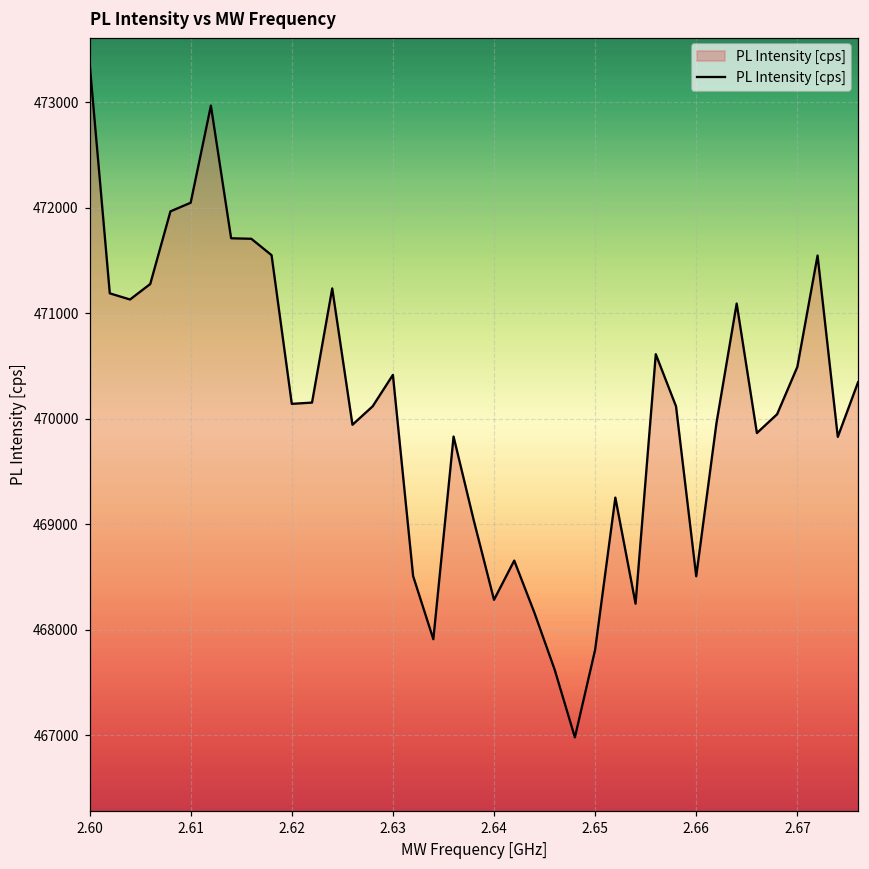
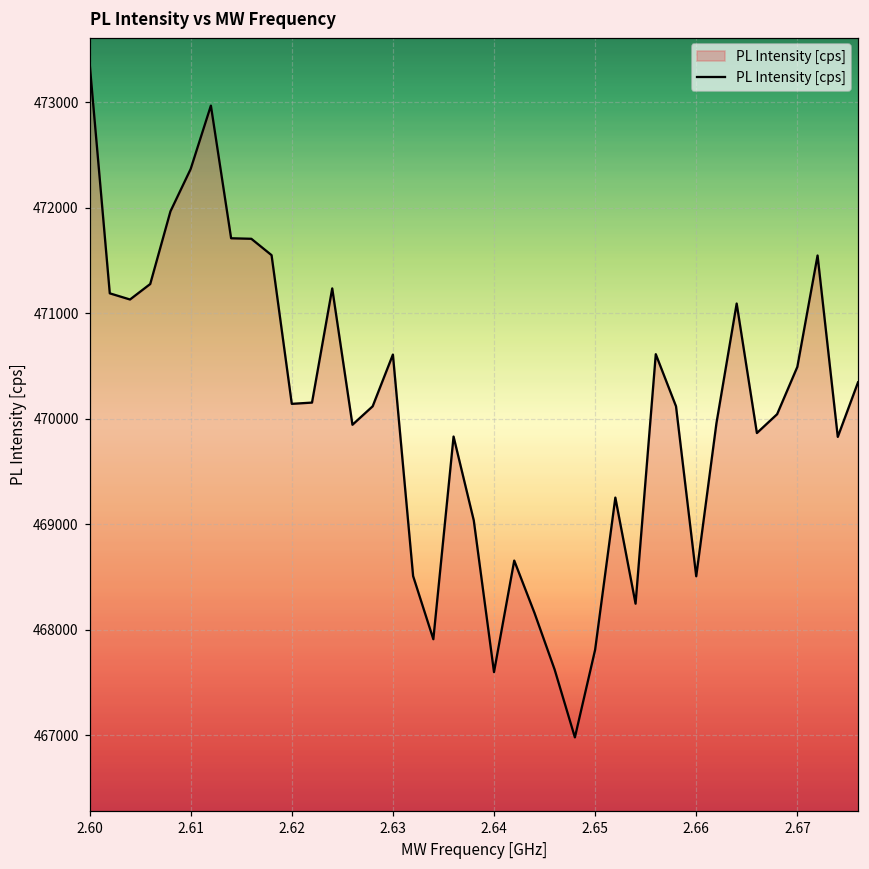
  {
    "2.60": 473400,
-   "2.61": 472000,
+   "2.61": 472400,
    "2.62": 470100,
-   "2.63": 470400,
-   "2.64": 468300,
+   "2.63": 470600,
+   "2.64": 467600,
    "2.65": 467800,
    "2.66": 468500,
    "2.67": 470500
  }
